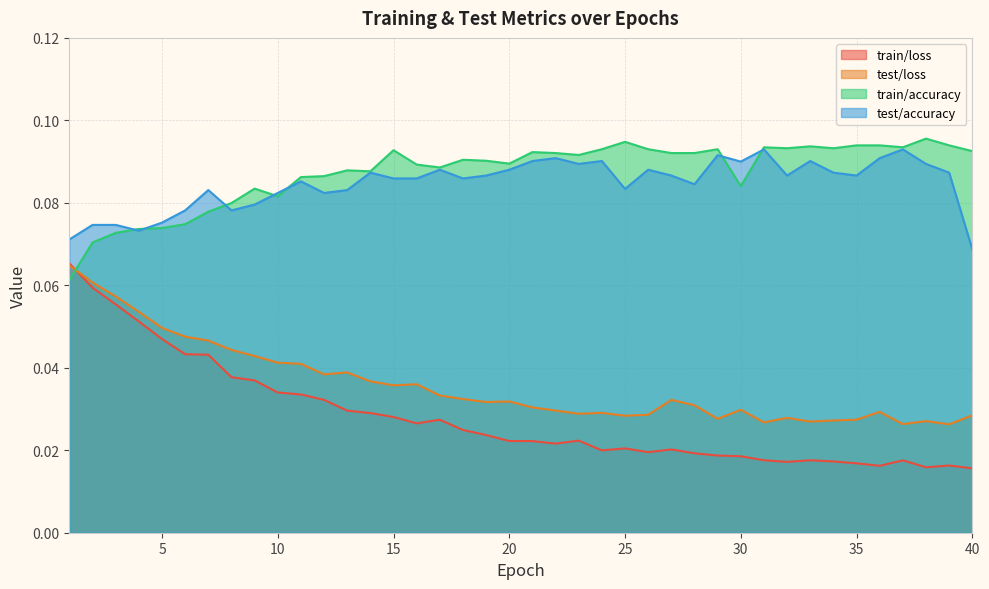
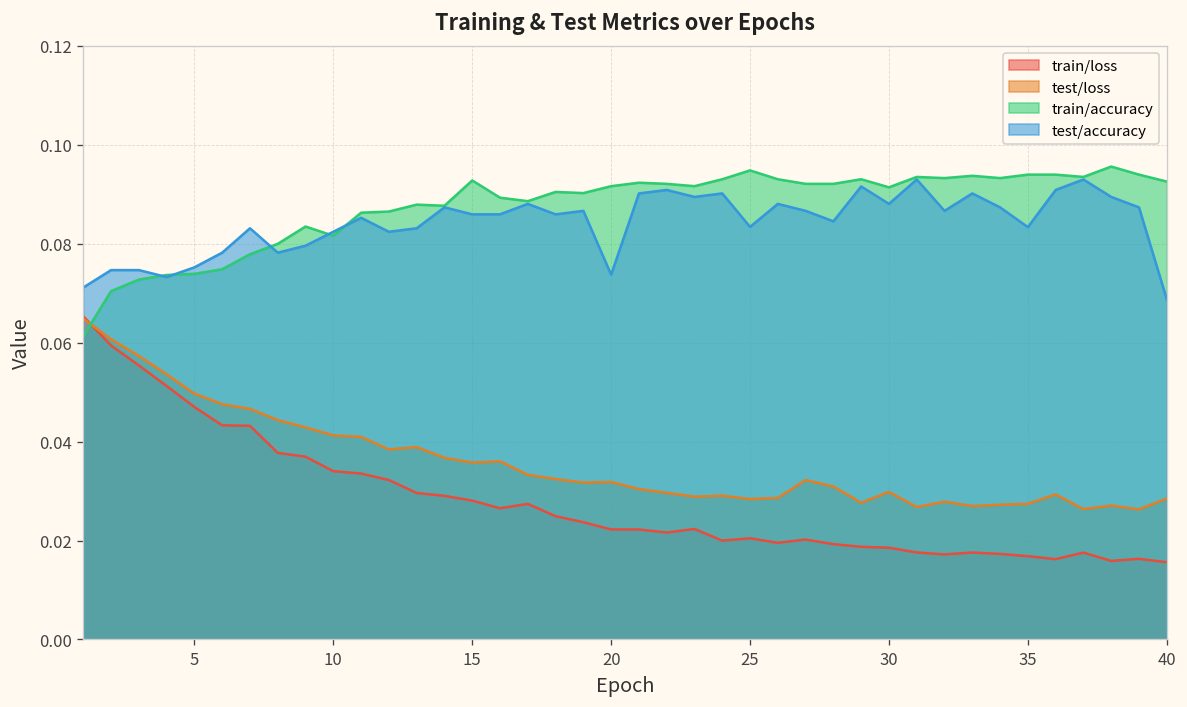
  {
    "train/accuracy": {
      "5": 0.074,
      "10": 0.082,
      "15": 0.093,
-     "20": 0.090,
+     "20": 0.092,
      "25": 0.095,
-     "30": 0.084,
+     "30": 0.091,
      "35": 0.094,
      "40": 0.093
    },
    "test/accuracy": {
      "5": 0.075,
      "10": 0.082,
      "15": 0.086,
-     "20": 0.088,
+     "20": 0.074,
      "25": 0.083,
-     "30": 0.090,
-     "35": 0.087,
+     "30": 0.088,
+     "35": 0.083,
      "40": 0.069
    }
  }
